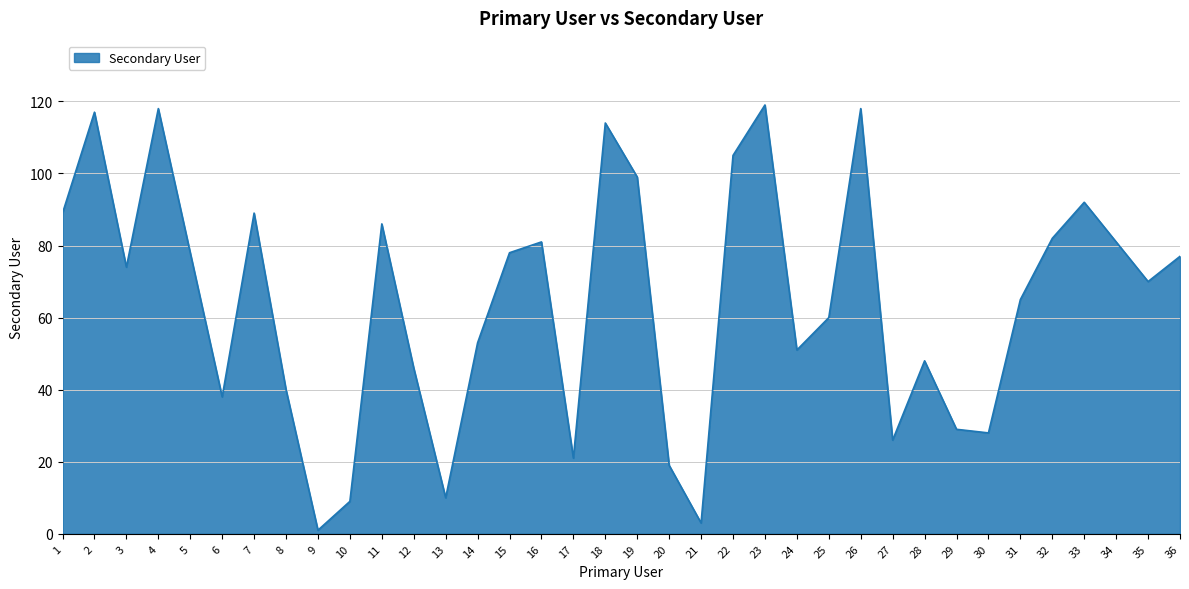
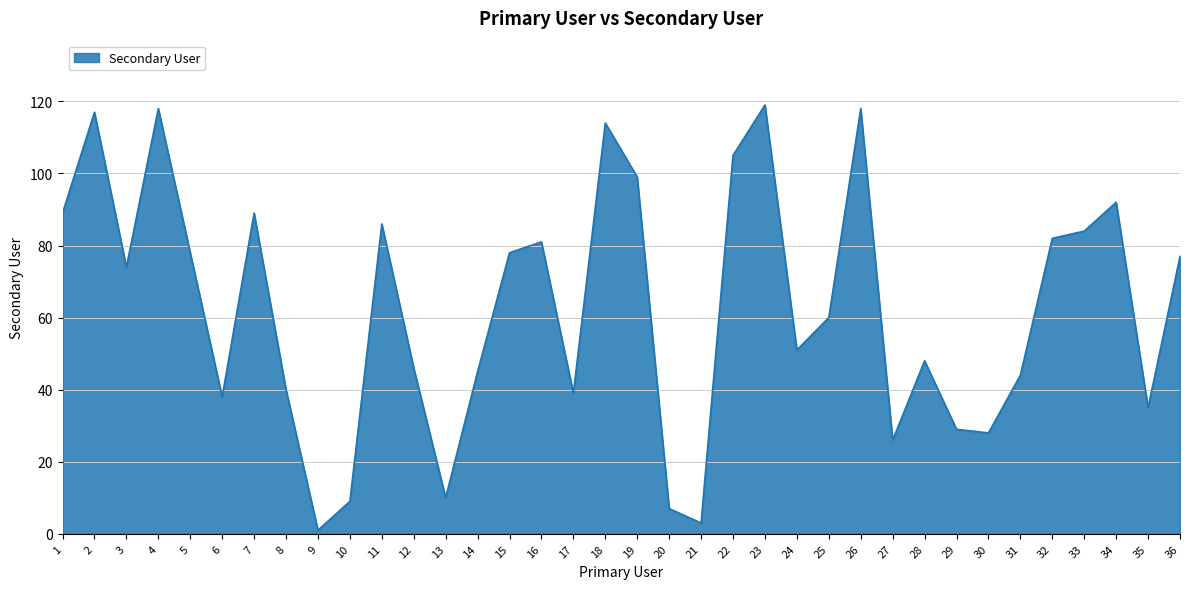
  {
    "1": 89,
    "2": 117,
    "3": 74,
    "4": 118,
    "5": 78,
    "6": 38,
    "7": 89,
    "8": 40,
    "9": 1,
    "10": 9,
    "11": 86,
    "12": 46,
    "13": 10,
-   "14": 53,
+   "14": 45,
    "15": 78,
    "16": 81,
-   "17": 21,
+   "17": 39,
    "18": 114,
    "19": 99,
-   "20": 19,
+   "20": 7,
    "21": 3,
    "22": 105,
    "23": 119,
    "24": 51,
    "25": 60,
    "26": 118,
    "27": 26,
    "28": 48,
    "29": 29,
    "30": 28,
-   "31": 65,
+   "31": 44,
    "32": 82,
-   "33": 92,
-   "34": 81,
-   "35": 70,
+   "33": 84,
+   "34": 92,
+   "35": 35,
    "36": 77
  }
